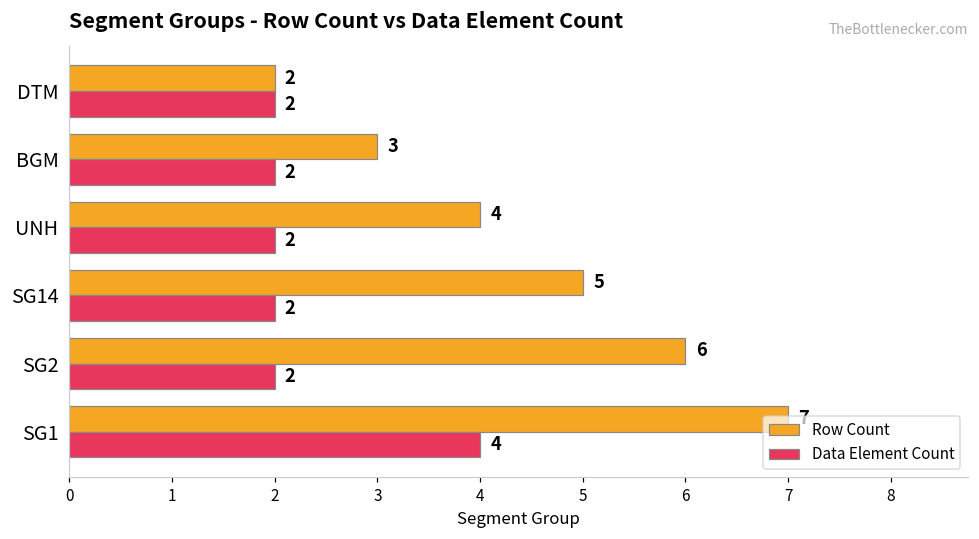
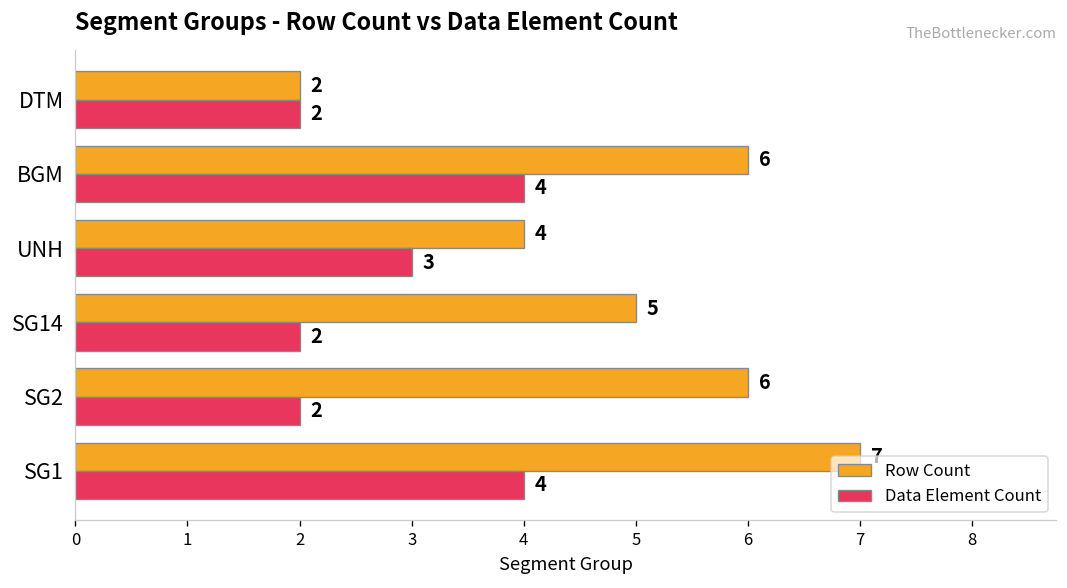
  {
    "Row Count": {
      "DTM": 2,
-     "BGM": 3,
+     "BGM": 6,
      "UNH": 4,
      "SG14": 5,
      "SG2": 6
    },
    "Data Element Count": {
      "DTM": 2,
-     "BGM": 2,
-     "UNH": 2,
+     "BGM": 4,
+     "UNH": 3,
      "SG14": 2,
      "SG2": 2,
      "SG1": 4
    }
  }
